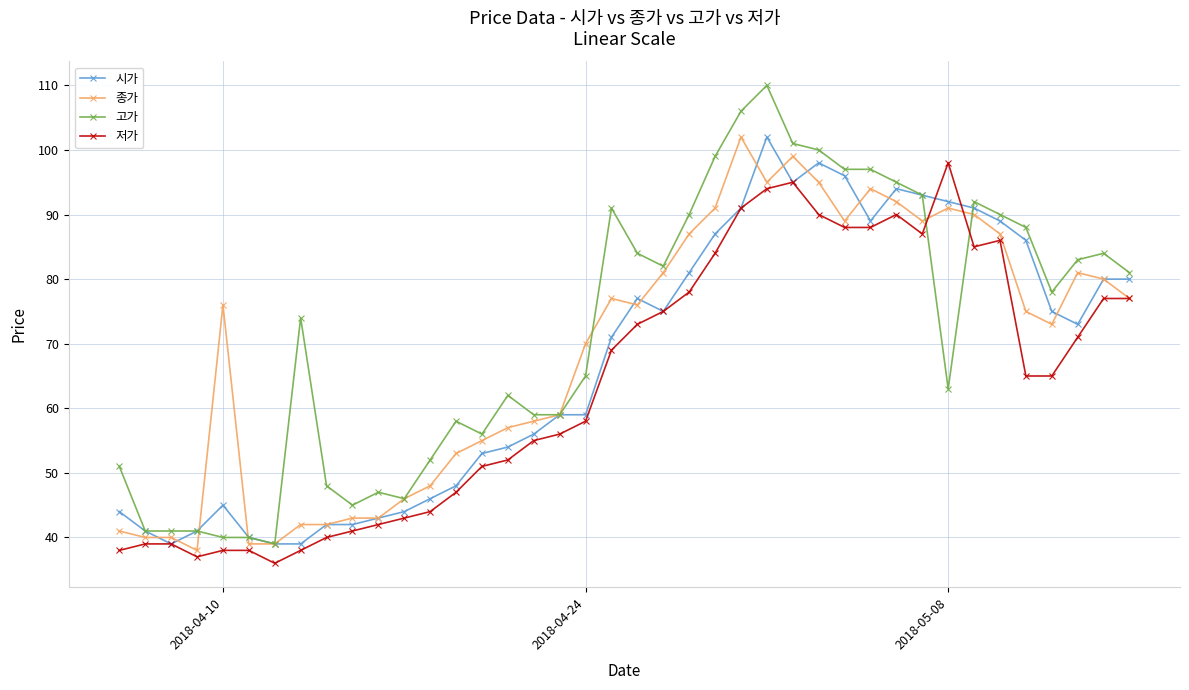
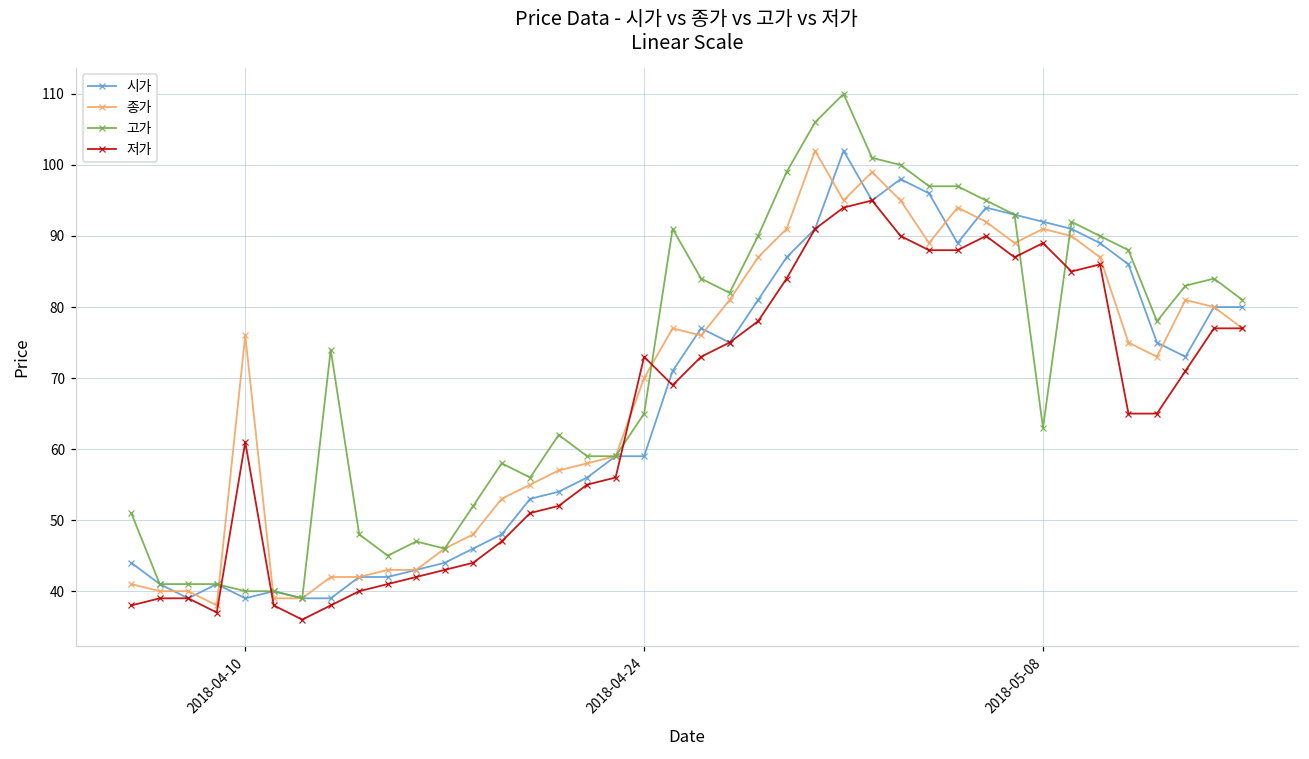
  {
    "시가": {
-     "2018-04-10": 45,
+     "2018-04-10": 39,
      "2018-04-24": 59,
      "2018-05-08": 92
    },
    "종가": {
      "2018-04-10": 76,
      "2018-04-24": 70,
      "2018-05-08": 91
    },
    "고가": {
      "2018-04-10": 40,
      "2018-04-24": 65,
      "2018-05-08": 63
    },
    "저가": {
-     "2018-04-10": 38,
-     "2018-04-24": 58,
-     "2018-05-08": 98
+     "2018-04-10": 61,
+     "2018-04-24": 73,
+     "2018-05-08": 89
    }
  }
